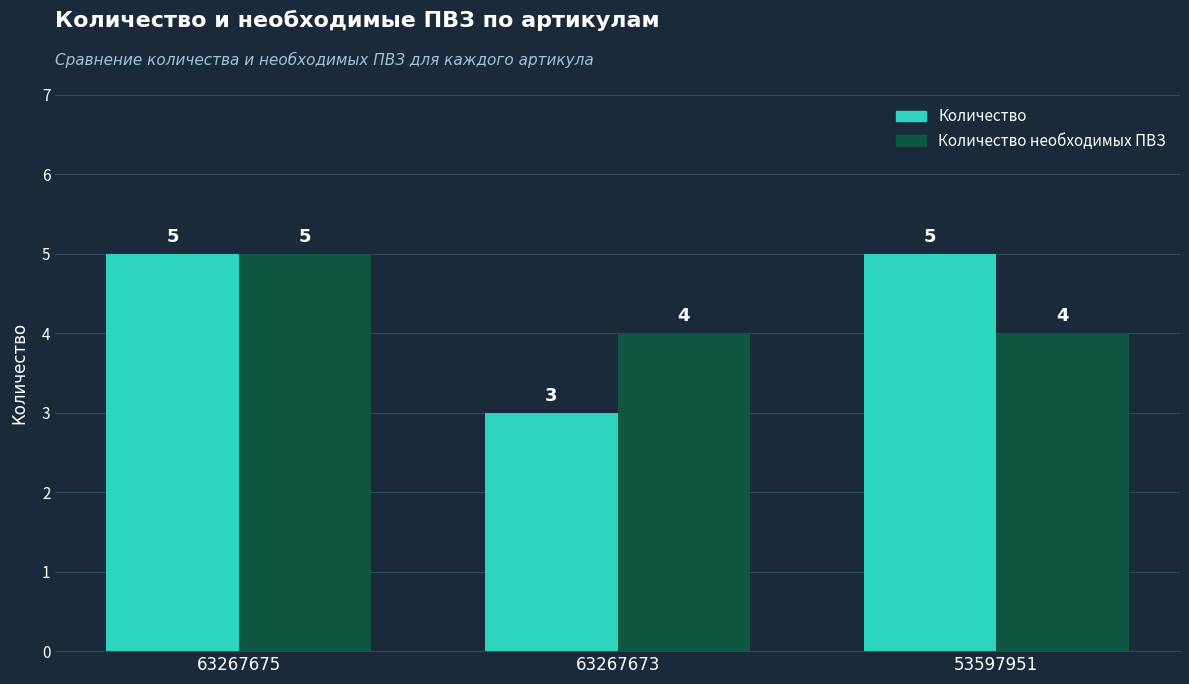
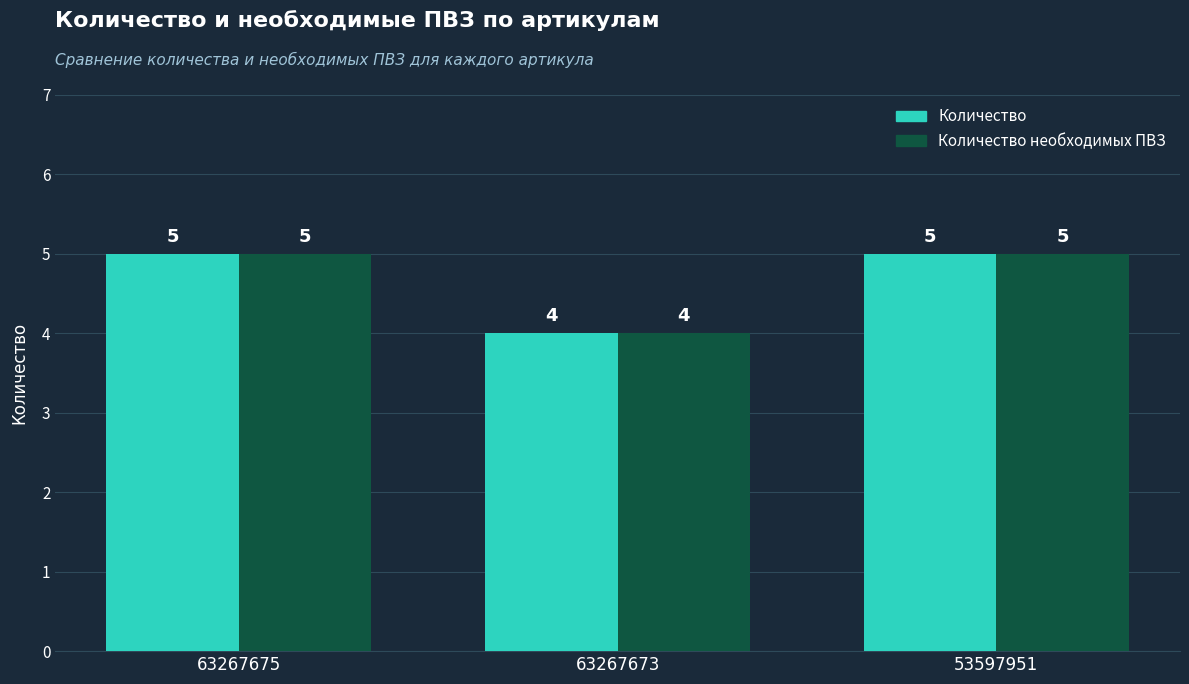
  {
    "Количество": {
      "63267675": 5,
-     "63267673": 3,
+     "63267673": 4,
      "53597951": 5
    },
    "Количество необходимых ПВЗ": {
      "63267675": 5,
      "63267673": 4,
-     "53597951": 4
+     "53597951": 5
    }
  }
